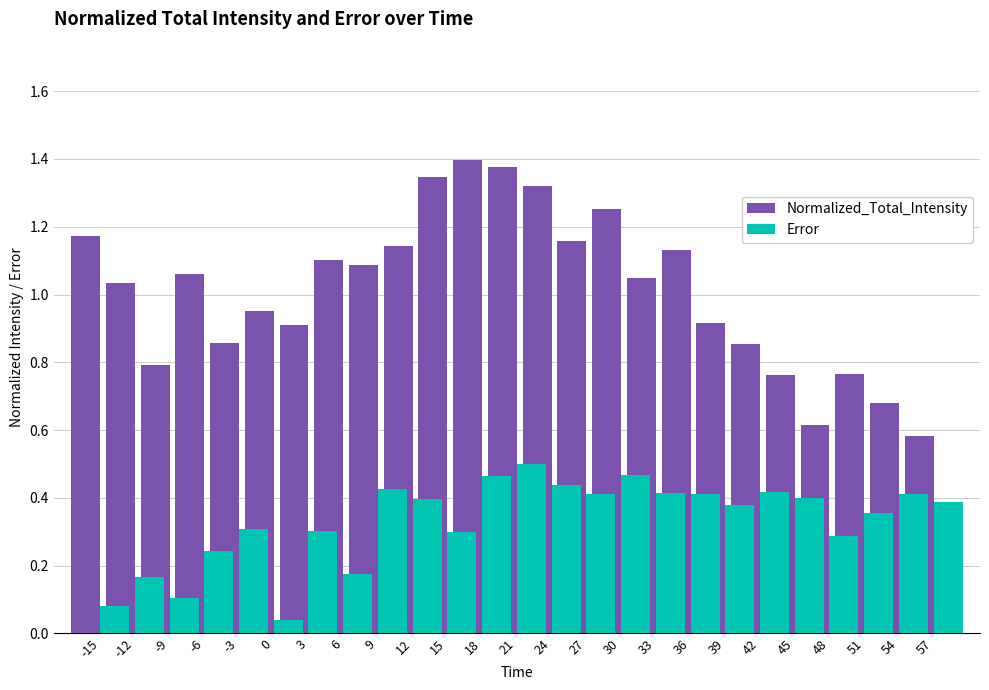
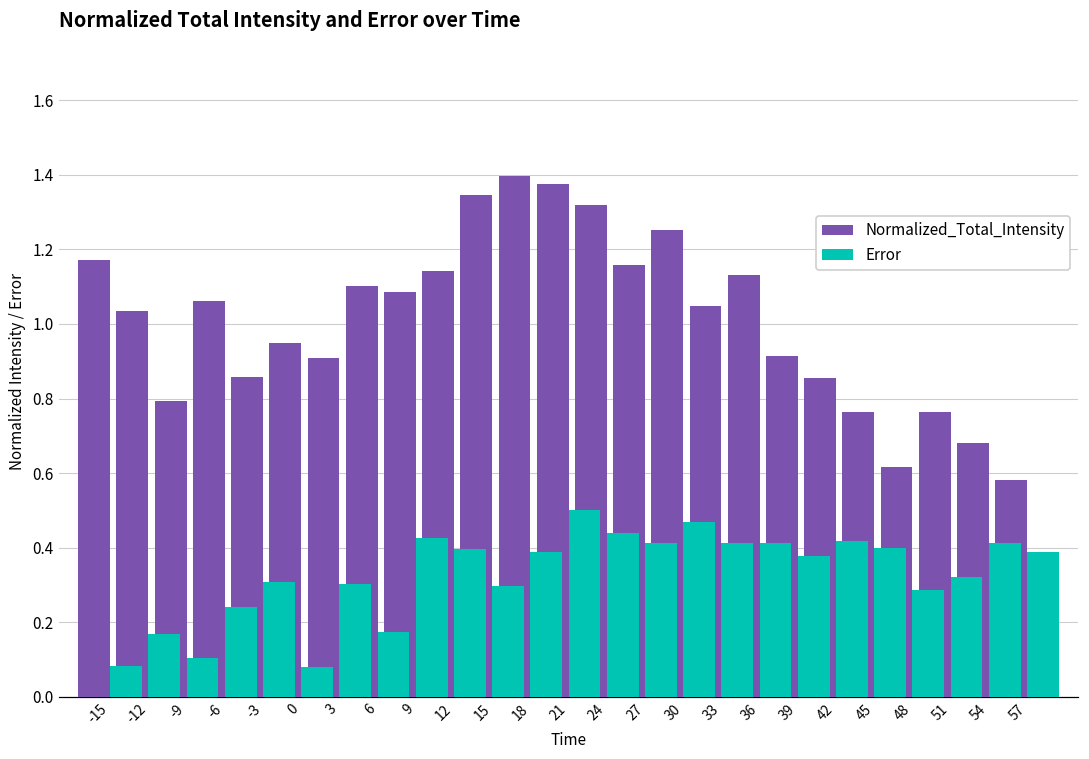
  {
    "Normalized_Total_Intensity": {
      "-15": 1.17,
      "-12": 1.03,
      "-9": 0.79,
      "-6": 1.06,
      "-3": 0.86,
      "0": 0.95,
      "3": 0.91,
      "6": 1.10,
      "9": 1.09,
      "12": 1.14,
      "15": 1.35,
      "18": 1.40,
      "21": 1.38,
      "24": 1.32,
      "27": 1.16,
      "30": 1.25,
      "33": 1.05,
      "36": 1.13,
      "39": 0.92,
      "42": 0.85,
      "45": 0.76,
      "48": 0.62,
      "51": 0.76,
      "54": 0.68,
      "57": 0.58
    },
    "Error": {
-     "0": 0.04,
-     "18": 0.46,
-     "51": 0.36,
+     "0": 0.08,
+     "18": 0.39,
+     "51": 0.32,
      "57": 0.39
    }
  }
